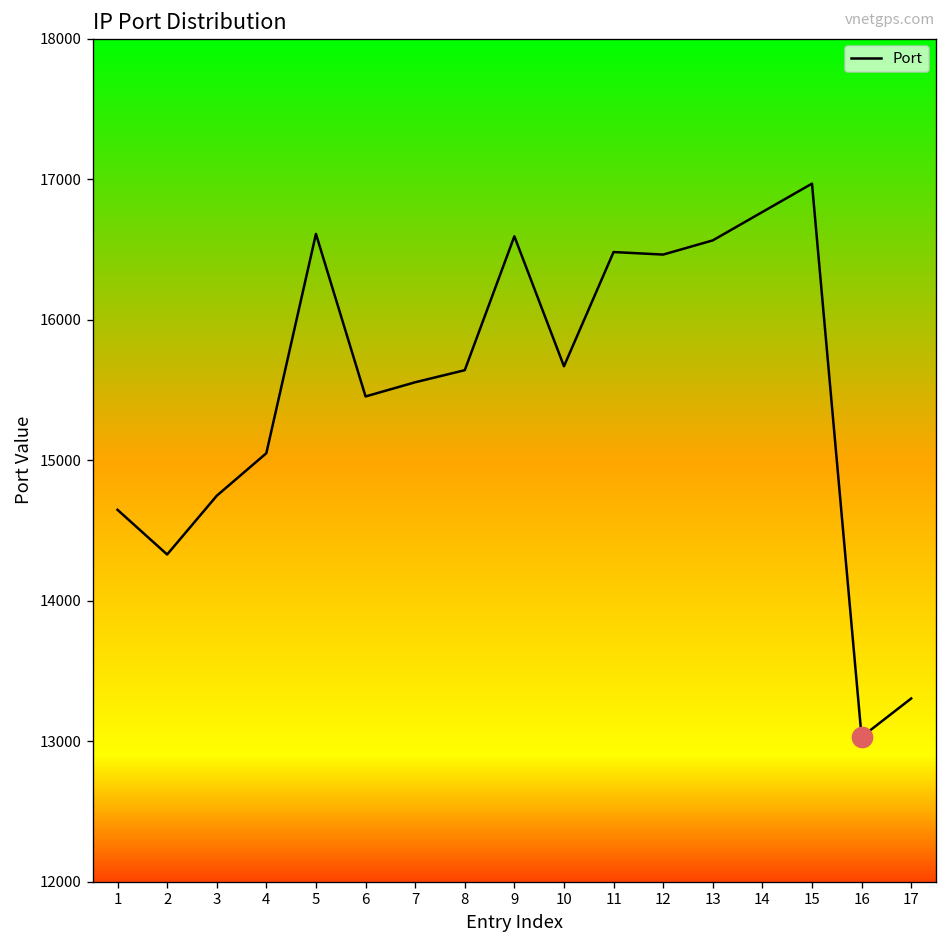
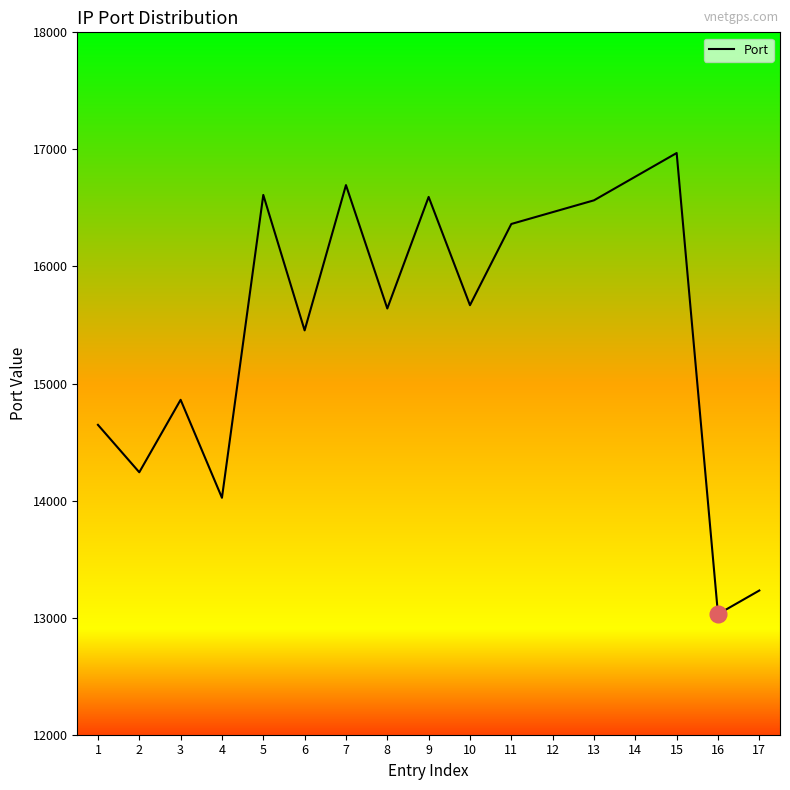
  {
    "Port": {
      "1": 14650,
-     "2": 14330,
-     "3": 14750,
-     "4": 15050,
+     "2": 14240,
+     "3": 14860,
+     "4": 14020,
      "5": 16610,
      "6": 15450,
-     "7": 15560,
+     "7": 16700,
      "8": 15640,
      "9": 16590,
      "10": 15670,
-     "11": 16480,
+     "11": 16360,
      "12": 16460,
      "13": 16570,
      "14": 16770,
      "15": 16970,
-     "17": 13300
+     "17": 13230
    }
  }
